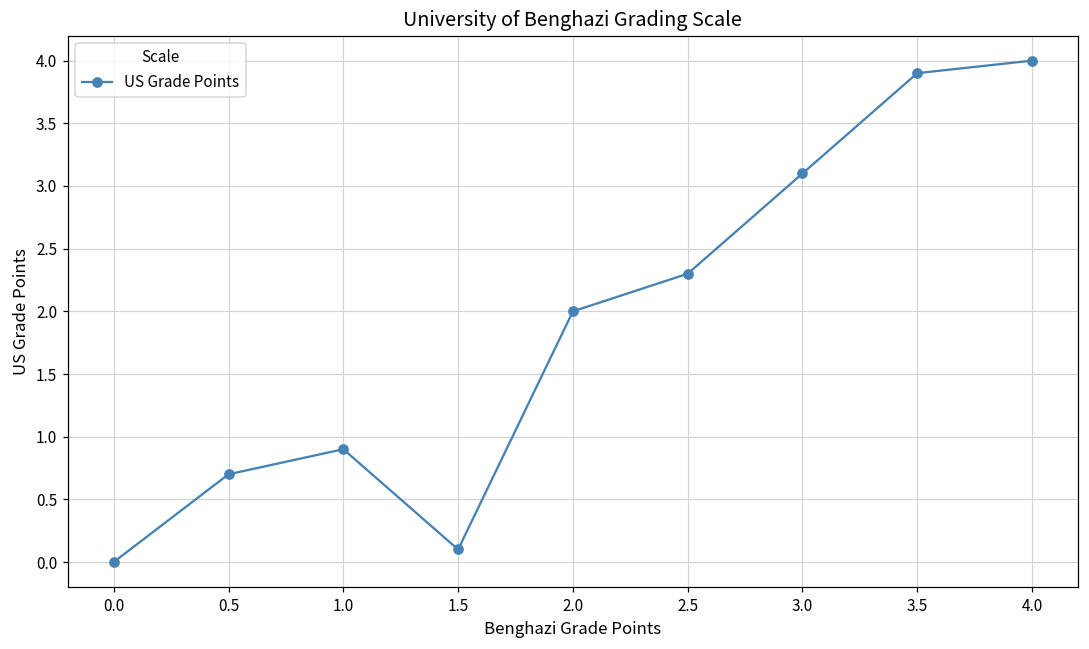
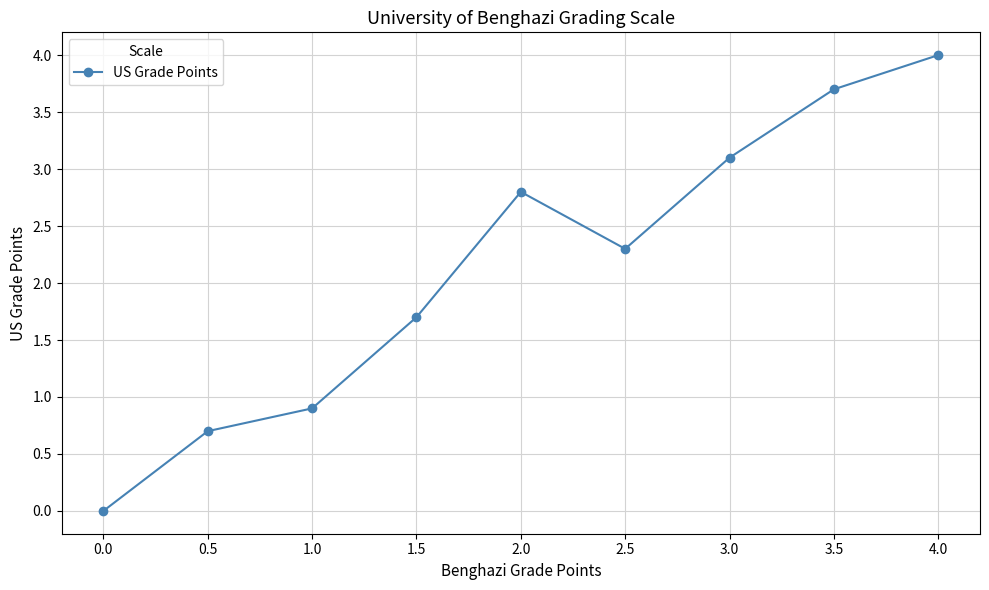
  {
    "0.0": 0.0,
    "0.5": 0.7,
    "1.0": 0.9,
-   "1.5": 0.1,
-   "2.0": 2.0,
+   "1.5": 1.7,
+   "2.0": 2.8,
    "2.5": 2.3,
    "3.0": 3.1,
-   "3.5": 3.9,
+   "3.5": 3.7,
    "4.0": 4.0
  }
